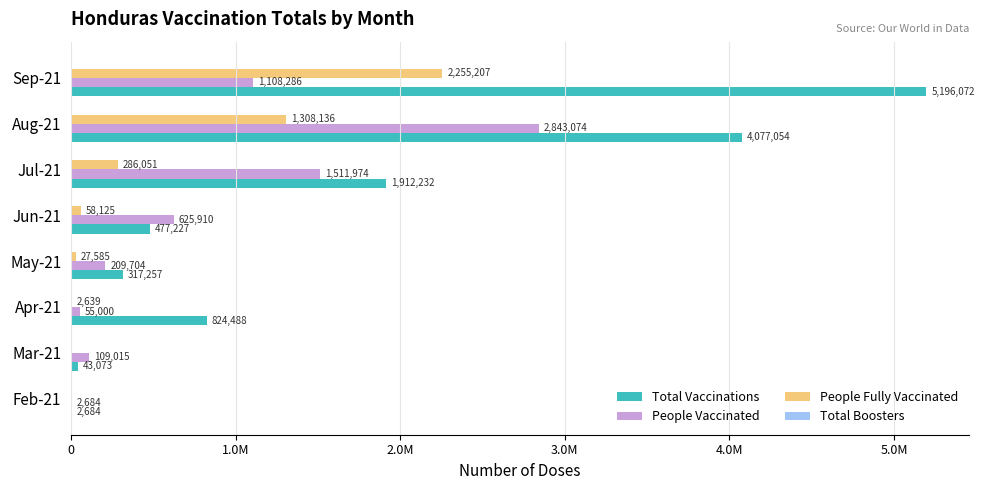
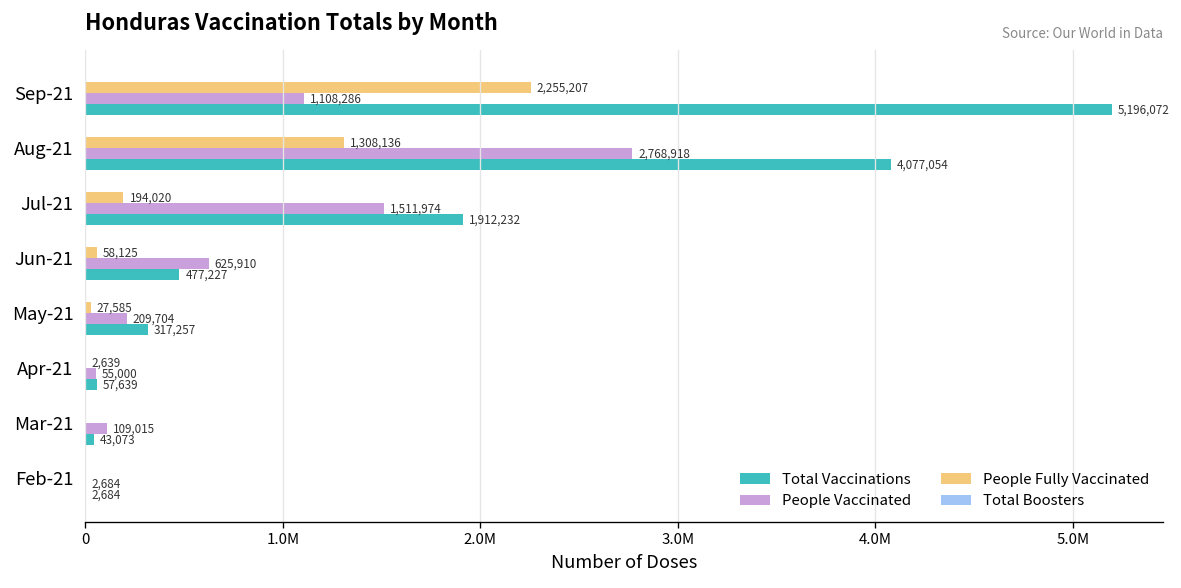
  {
    "Total Vaccinations": {
      "Sep-21": "5,196,072",
      "Aug-21": "4,077,054",
      "Jul-21": "1,912,232",
      "Jun-21": "477,227",
      "May-21": "317,257",
-     "Apr-21": "824,488",
+     "Apr-21": "57,639",
      "Mar-21": "43,073",
      "Feb-21": "2,684"
    },
    "People Vaccinated": {
      "Sep-21": "1,108,286",
-     "Aug-21": "2,843,074",
+     "Aug-21": "2,768,918",
      "Jul-21": "1,511,974",
      "Jun-21": "625,910",
      "May-21": "209,704",
      "Apr-21": "55,000",
      "Mar-21": "109,015",
      "Feb-21": "2,684"
    },
    "People Fully Vaccinated": {
      "Sep-21": "2,255,207",
      "Aug-21": "1,308,136",
-     "Jul-21": "286,051",
+     "Jul-21": "194,020",
      "Jun-21": "58,125",
      "May-21": "27,585",
      "Apr-21": "2,639"
    },
    "Total Boosters": {
      "Sep-21": "0",
      "Aug-21": "0",
      "Jul-21": "0",
      "Jun-21": "0",
      "May-21": "0",
      "Apr-21": "0",
      "Mar-21": "0",
      "Feb-21": "0"
    }
  }
